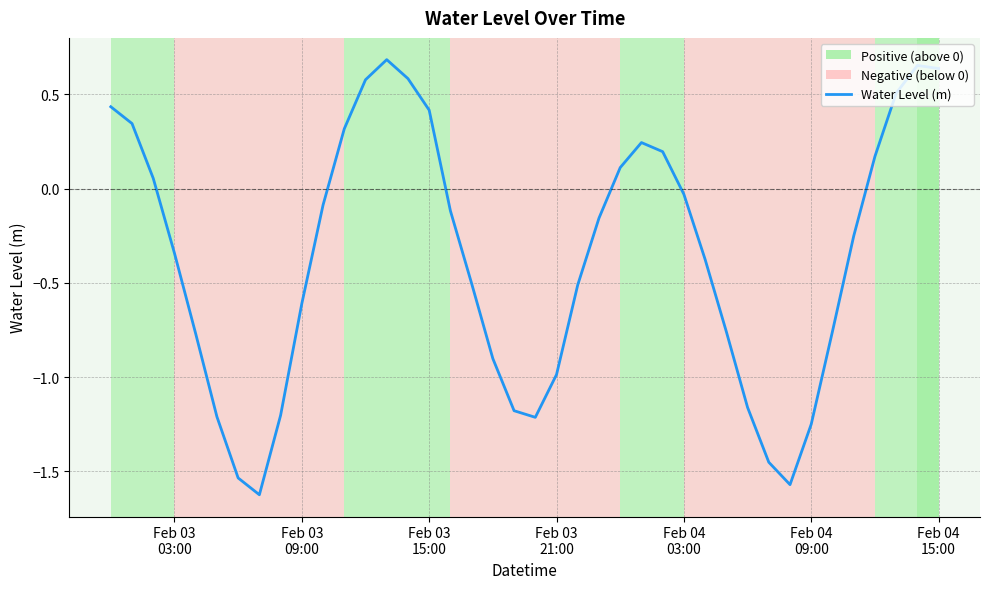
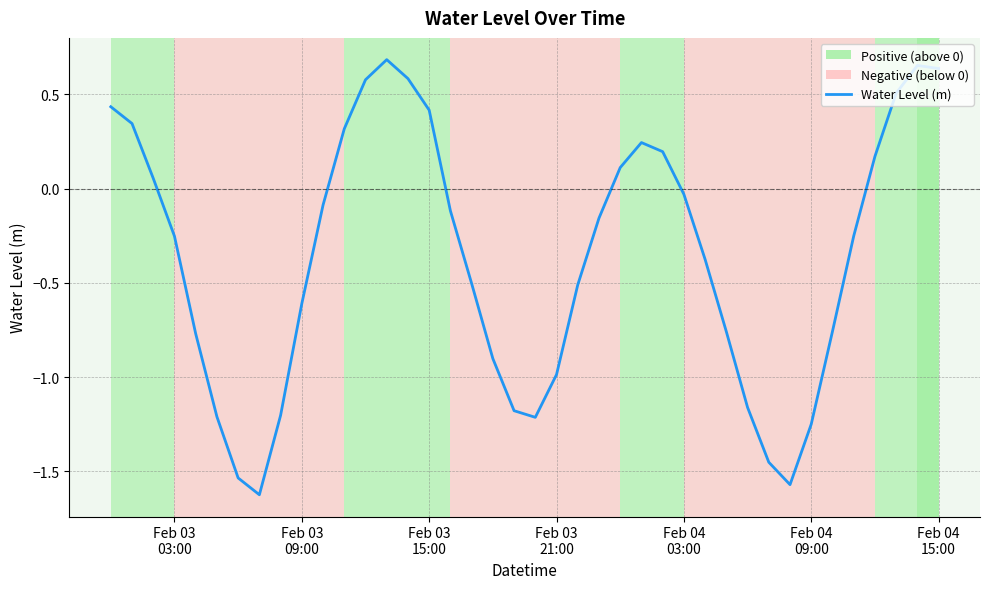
  {
-   "Feb 03 03:00": -0.34,
+   "Feb 03 03:00": -0.25,
    "Feb 03 09:00": -0.61,
    "Feb 03 15:00": 0.42,
    "Feb 03 21:00": -0.99,
    "Feb 04 03:00": -0.03,
    "Feb 04 09:00": -1.25
  }
